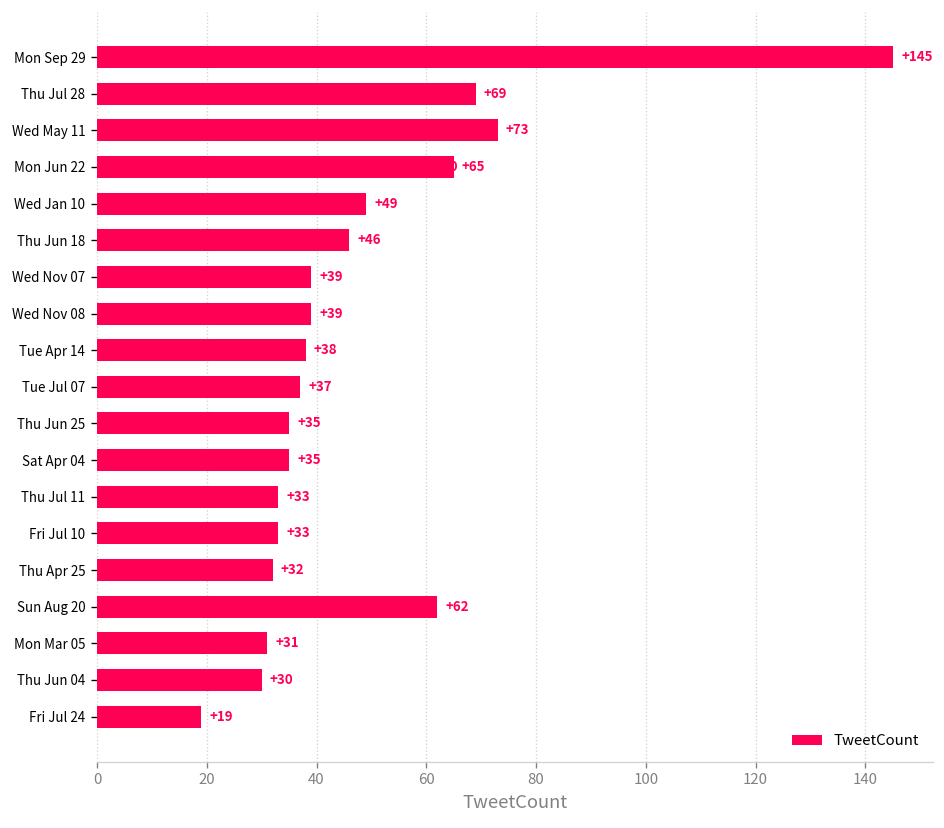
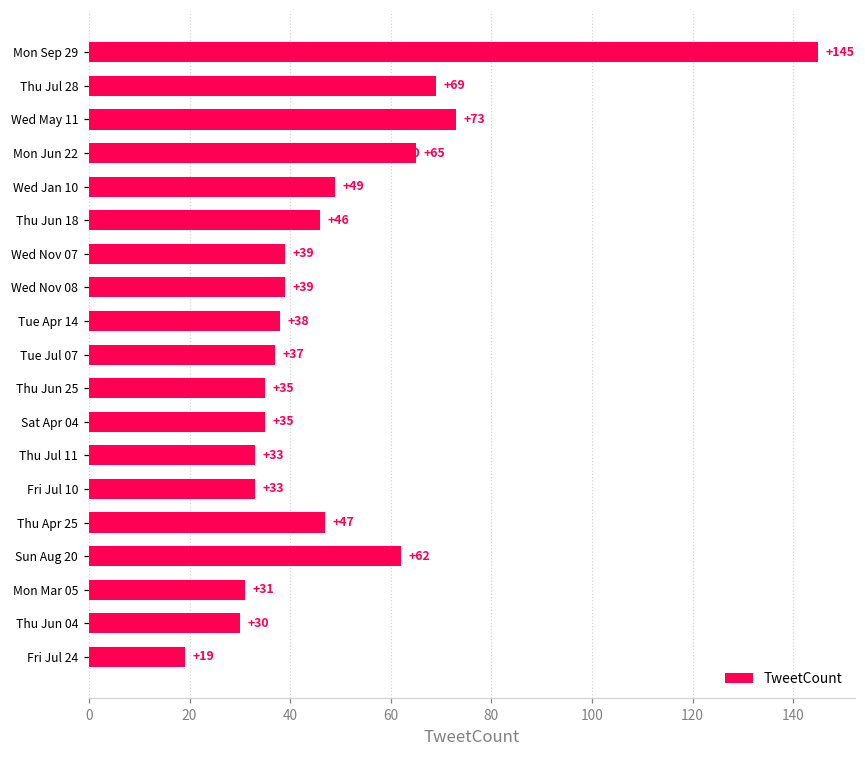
  {
    "Mon Sep 29": "+145",
    "Thu Jul 28": "+69",
    "Wed May 11": "+73",
    "Wed Jan 10": "+49",
    "Thu Jun 18": "+46",
    "Wed Nov 07": "+39",
    "Wed Nov 08": "+39",
    "Tue Apr 14": "+38",
    "Tue Jul 07": "+37",
    "Thu Jun 25": "+35",
    "Sat Apr 04": "+35",
    "Thu Jul 11": "+33",
    "Fri Jul 10": "+33",
-   "Thu Apr 25": "+32",
+   "Thu Apr 25": "+47",
    "Sun Aug 20": "+62",
    "Mon Mar 05": "+31",
    "Thu Jun 04": "+30",
    "Fri Jul 24": "+19"
  }
